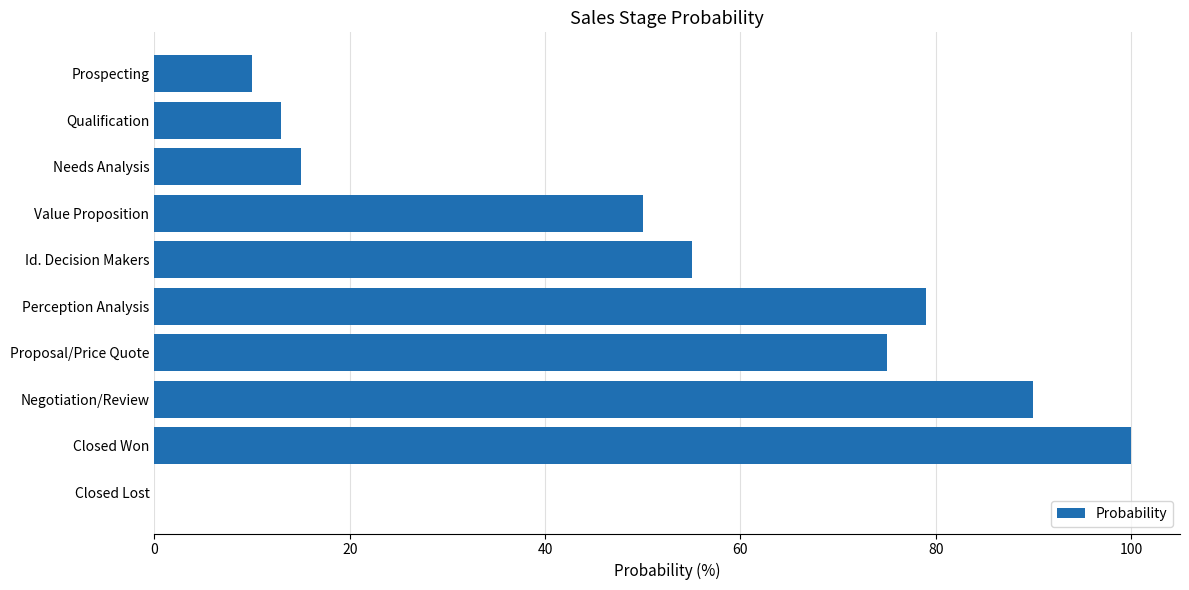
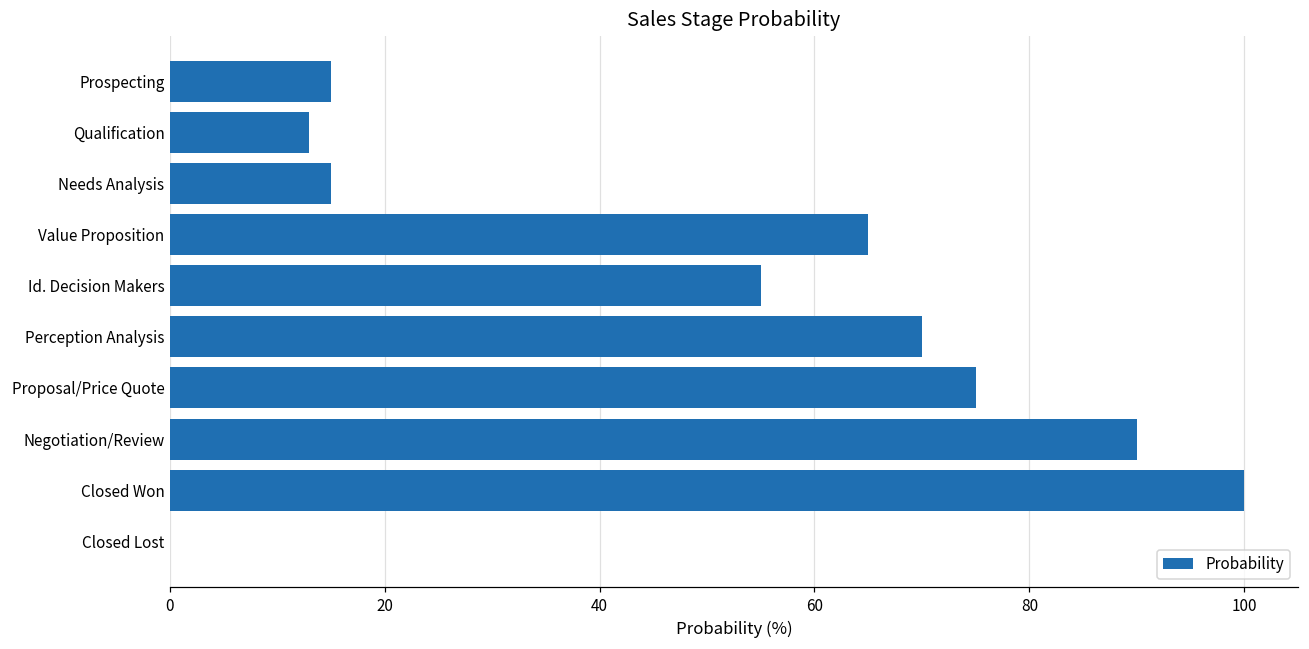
  {
-   "Prospecting": 10,
+   "Prospecting": 15,
    "Qualification": 13,
    "Needs Analysis": 15,
-   "Value Proposition": 50,
+   "Value Proposition": 65,
    "Id. Decision Makers": 55,
-   "Perception Analysis": 79,
+   "Perception Analysis": 70,
    "Proposal/Price Quote": 75,
    "Negotiation/Review": 90,
    "Closed Won": 100,
    "Closed Lost": 0
  }
